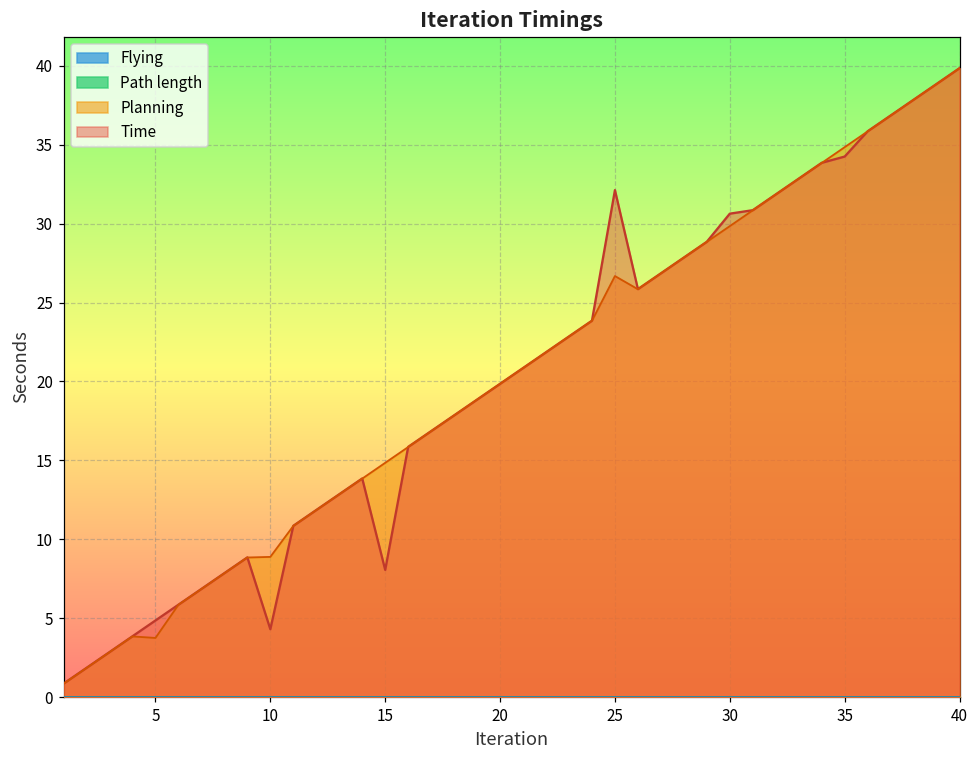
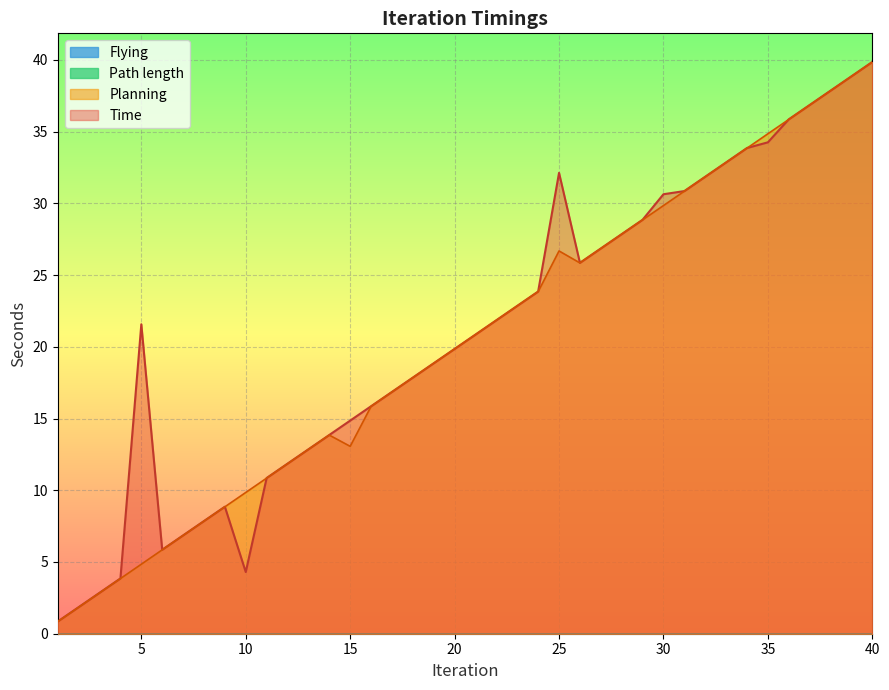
  {
    "Path length": {
      "5": 0.0,
      "10": 0.0,
      "15": 0.0,
      "20": 0.0,
      "25": 0.0,
      "30": 0.0,
      "35": 0.0,
      "40": 0.0
    },
    "Planning": {
-     "5": 3.7,
-     "10": 8.9,
-     "15": 14.8,
+     "5": 4.8,
+     "10": 9.8,
+     "15": 13.1,
      "25": 26.7,
      "30": 29.8,
      "35": 34.8
    },
    "Time": {
-     "5": 4.9,
+     "5": 21.6,
      "10": 4.3,
-     "15": 8.1,
+     "15": 14.9,
      "25": 32.1,
      "30": 30.6,
      "35": 34.3
    }
  }
